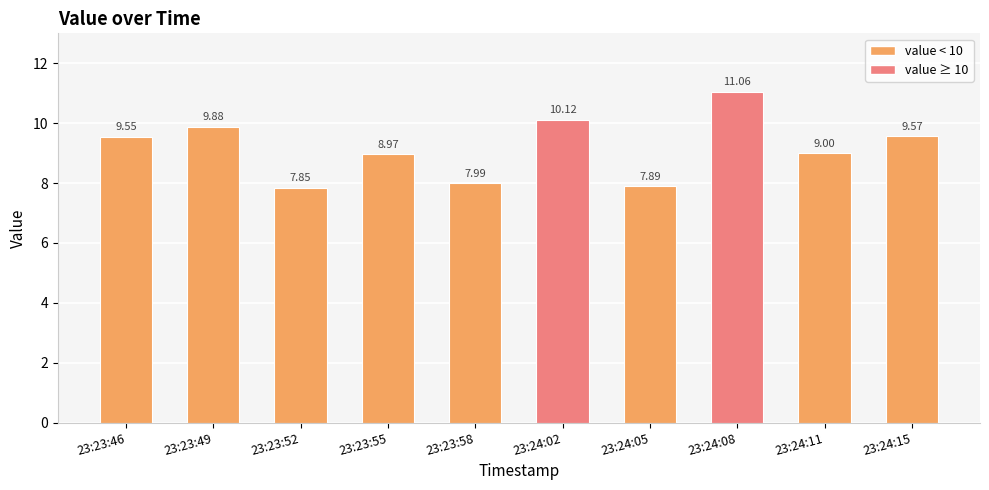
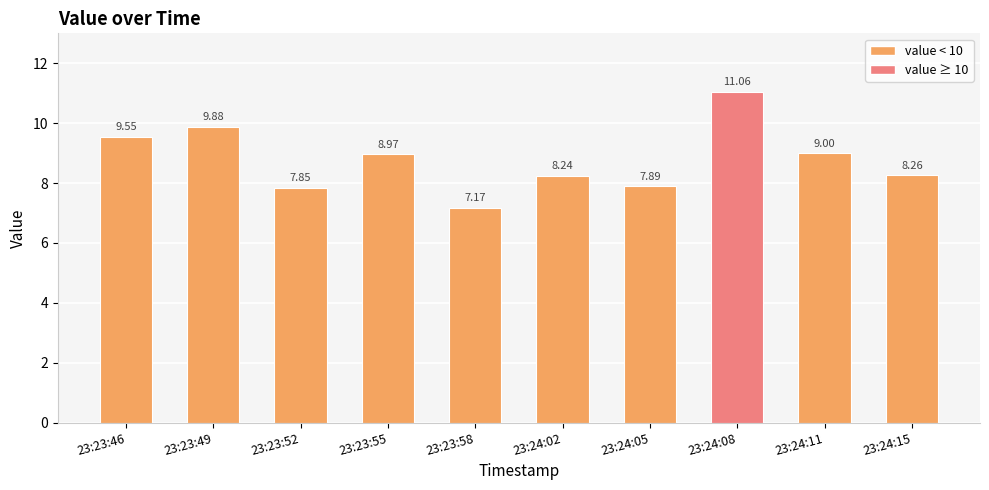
  {
    "23:23:46": 9.55,
    "23:23:49": 9.88,
    "23:23:52": 7.85,
    "23:23:55": 8.97,
-   "23:23:58": 7.99,
-   "23:24:02": 10.12,
+   "23:23:58": 7.17,
+   "23:24:02": 8.24,
    "23:24:05": 7.89,
    "23:24:08": 11.06,
    "23:24:11": 9.00,
-   "23:24:15": 9.57
+   "23:24:15": 8.26
  }
